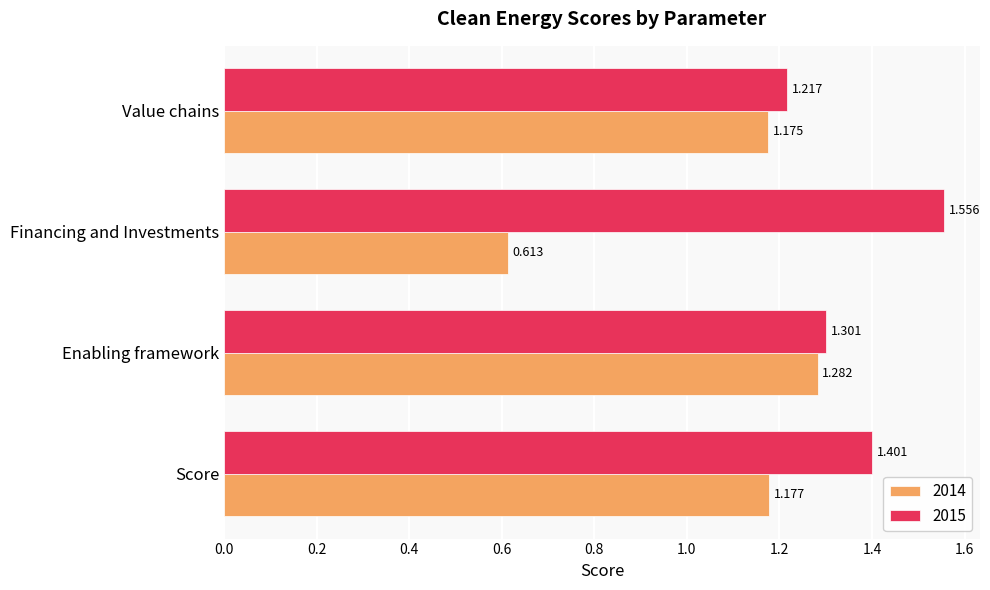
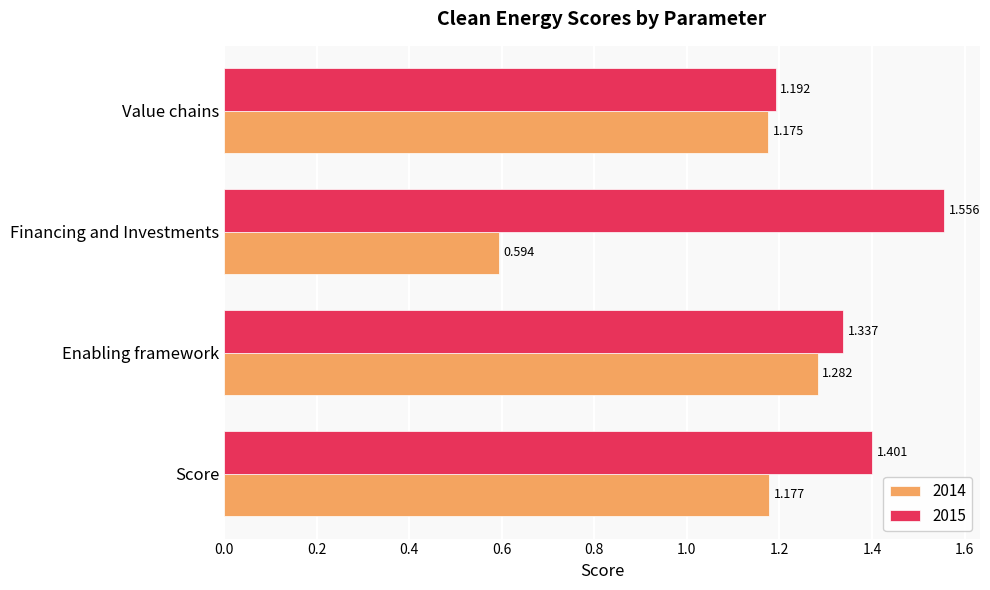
  {
    "2014": {
      "Value chains": 1.175,
-     "Financing and Investments": 0.613,
+     "Financing and Investments": 0.594,
      "Enabling framework": 1.282,
      "Score": 1.177
    },
    "2015": {
-     "Value chains": 1.217,
+     "Value chains": 1.192,
      "Financing and Investments": 1.556,
-     "Enabling framework": 1.301,
+     "Enabling framework": 1.337,
      "Score": 1.401
    }
  }
